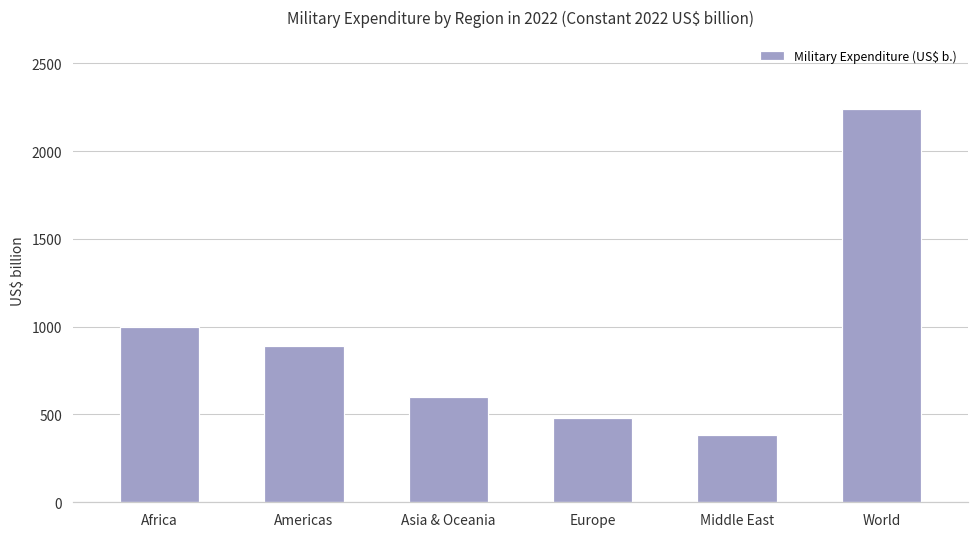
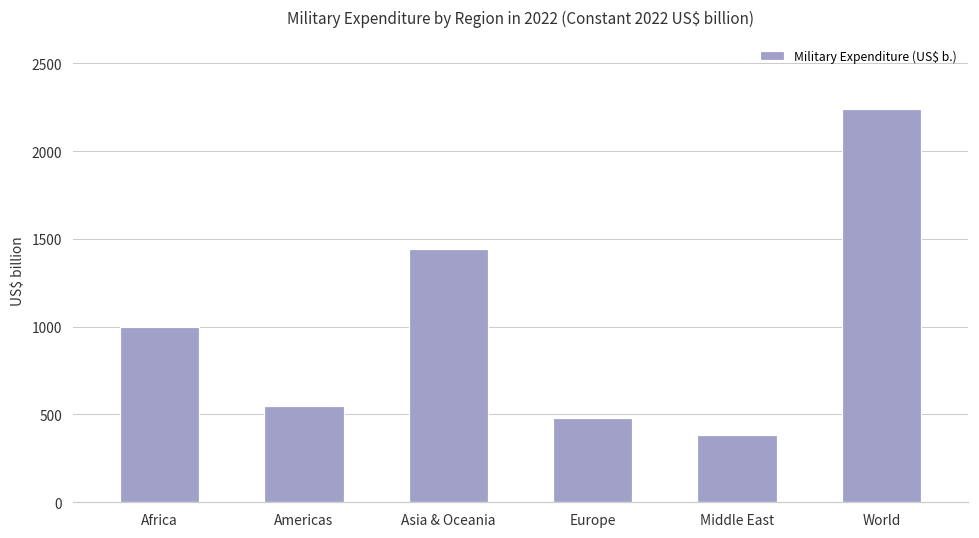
  {
    "Africa": 990,
-   "Americas": 890,
-   "Asia & Oceania": 600,
+   "Americas": 550,
+   "Asia & Oceania": 1440,
    "Europe": 480,
    "Middle East": 380,
    "World": 2240
  }
